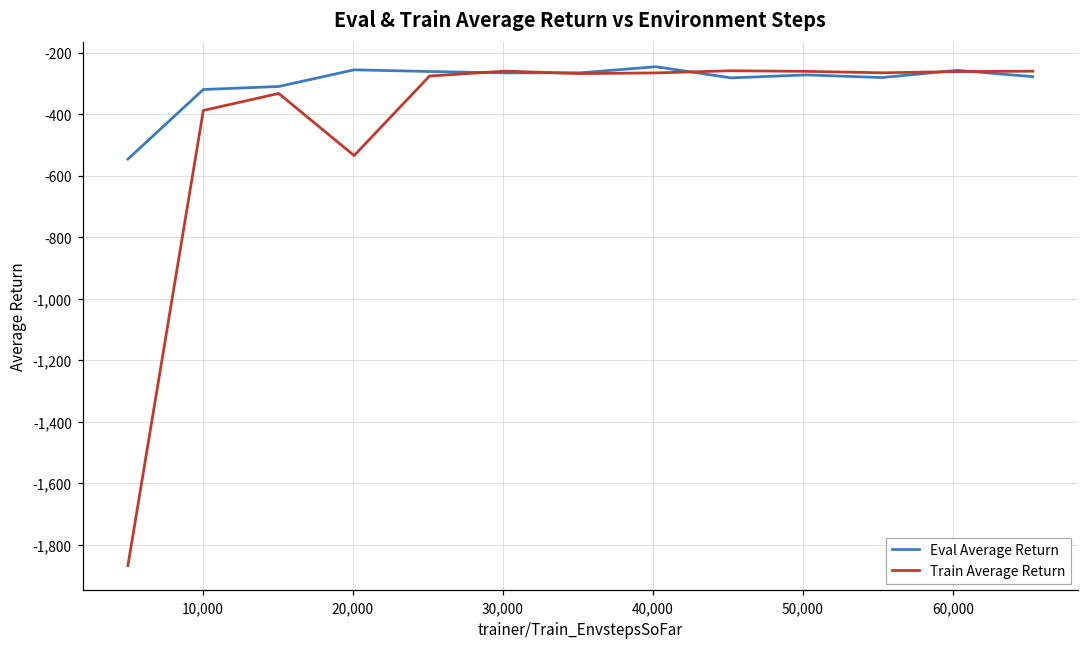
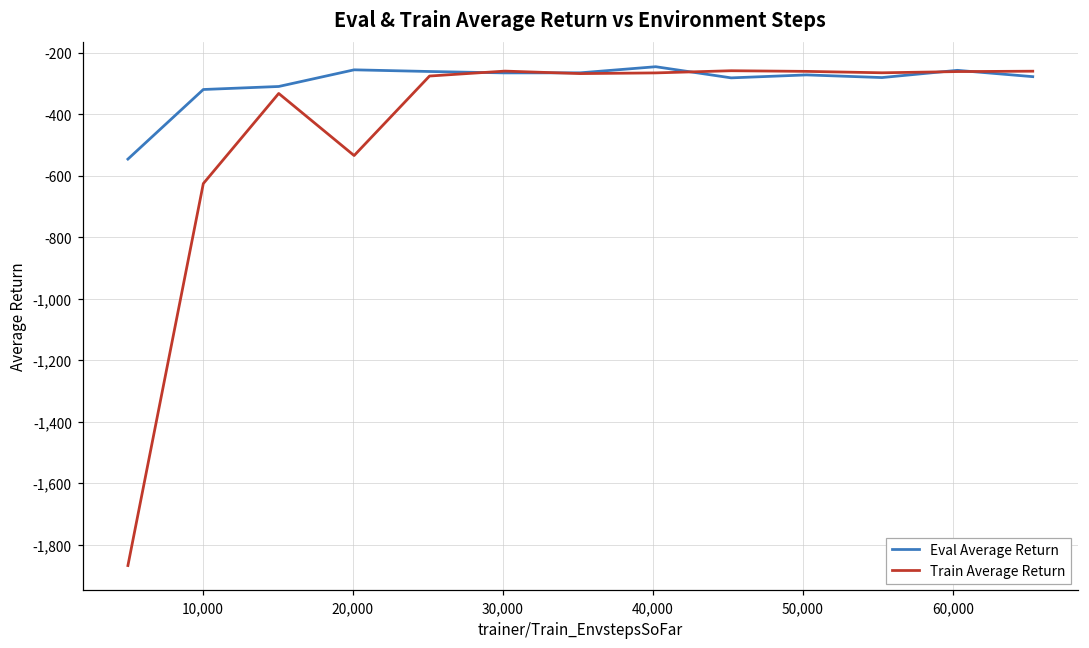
  {
    "Eval Average Return": {
      "10,000": -320,
      "20,000": -260
    },
    "Train Average Return": {
-     "10,000": -390,
+     "10,000": -630,
      "20,000": -530
    }
  }
